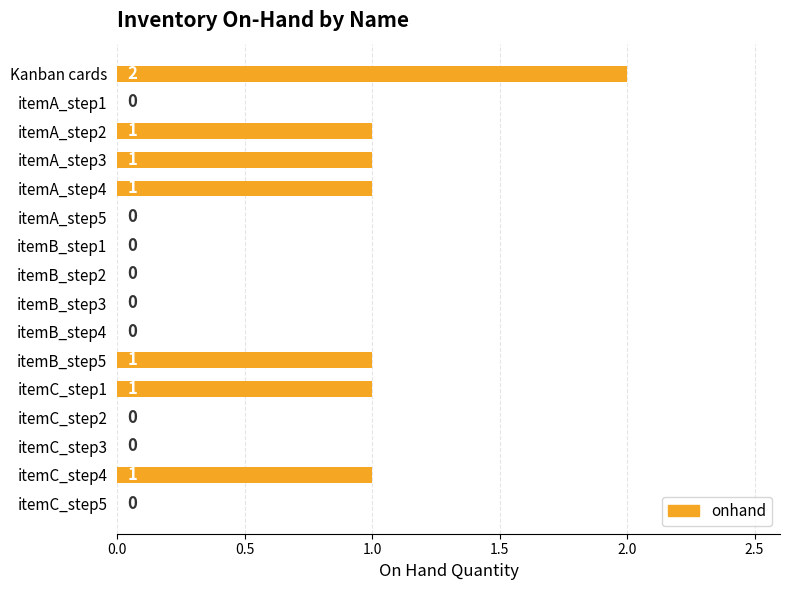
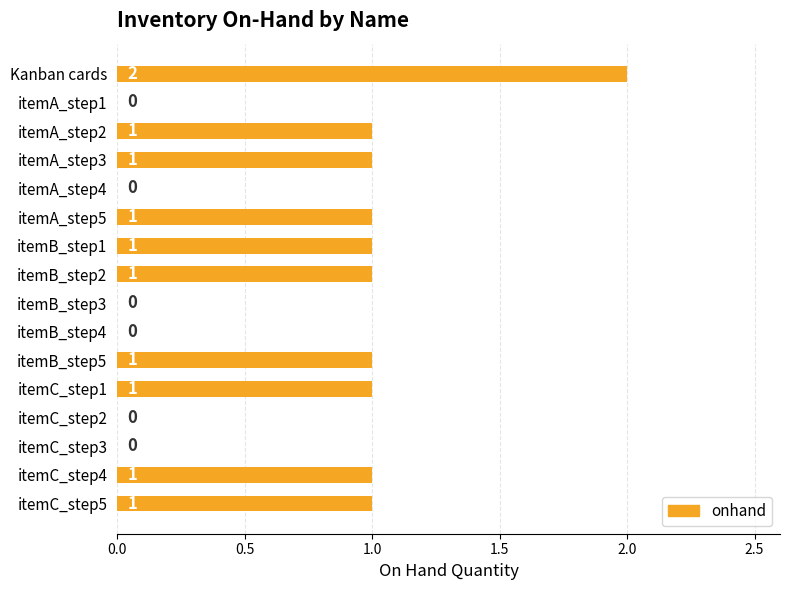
  {
    "Kanban cards": 2,
    "itemA_step1": 0,
    "itemA_step2": 1,
    "itemA_step3": 1,
-   "itemA_step4": 1,
-   "itemA_step5": 0,
-   "itemB_step1": 0,
-   "itemB_step2": 0,
+   "itemA_step4": 0,
+   "itemA_step5": 1,
+   "itemB_step1": 1,
+   "itemB_step2": 1,
    "itemB_step3": 0,
    "itemB_step4": 0,
    "itemB_step5": 1,
    "itemC_step1": 1,
    "itemC_step2": 0,
    "itemC_step3": 0,
    "itemC_step4": 1,
-   "itemC_step5": 0
+   "itemC_step5": 1
  }
